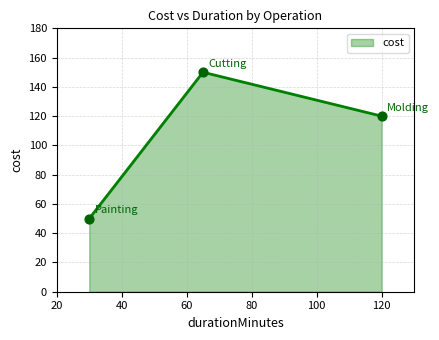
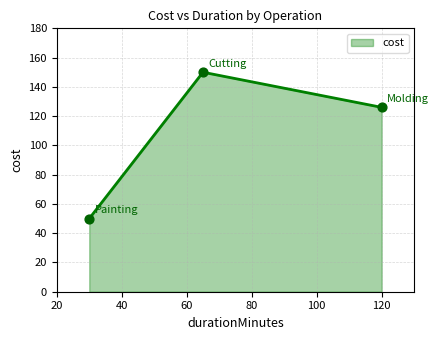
  {
-   "120": 120
+   "120": 126
  }
